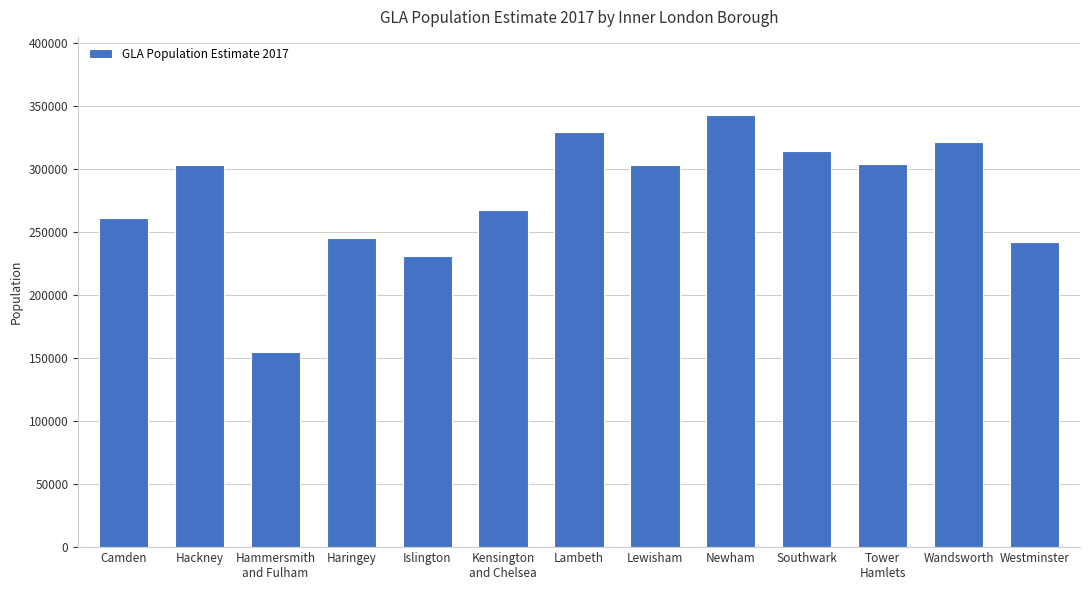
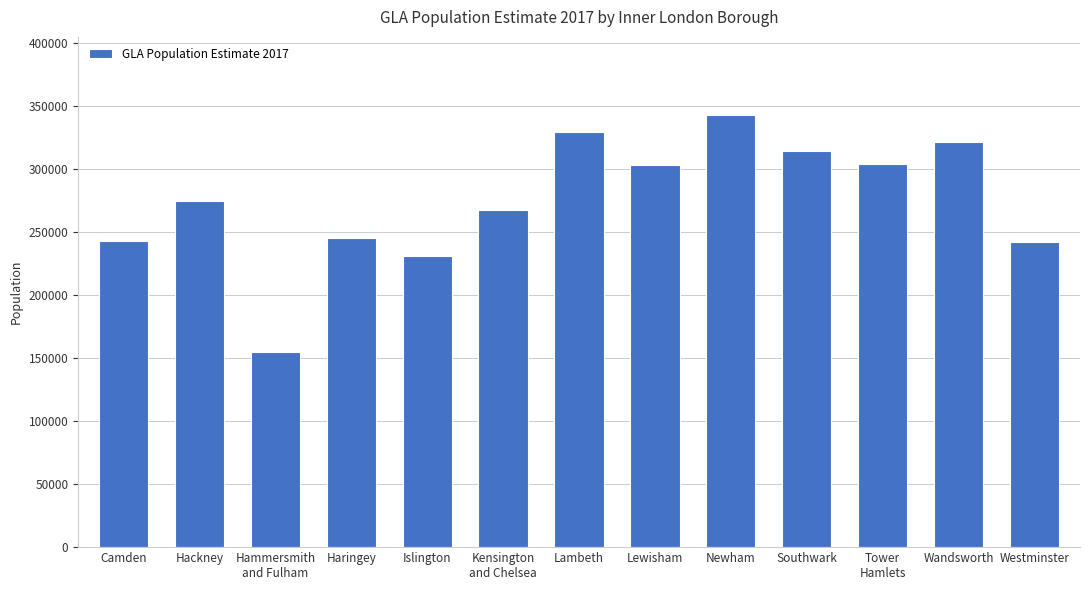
  {
-   "Camden": 261000,
-   "Hackney": 303000,
+   "Camden": 243000,
+   "Hackney": 274000,
    "Hammersmith and Fulham": 155000,
    "Haringey": 245000,
    "Islington": 231000,
    "Kensington and Chelsea": 268000,
    "Lambeth": 329000,
    "Lewisham": 303000,
    "Newham": 343000,
    "Southwark": 314000,
    "Tower Hamlets": 304000,
    "Wandsworth": 321000,
    "Westminster": 242000
  }
